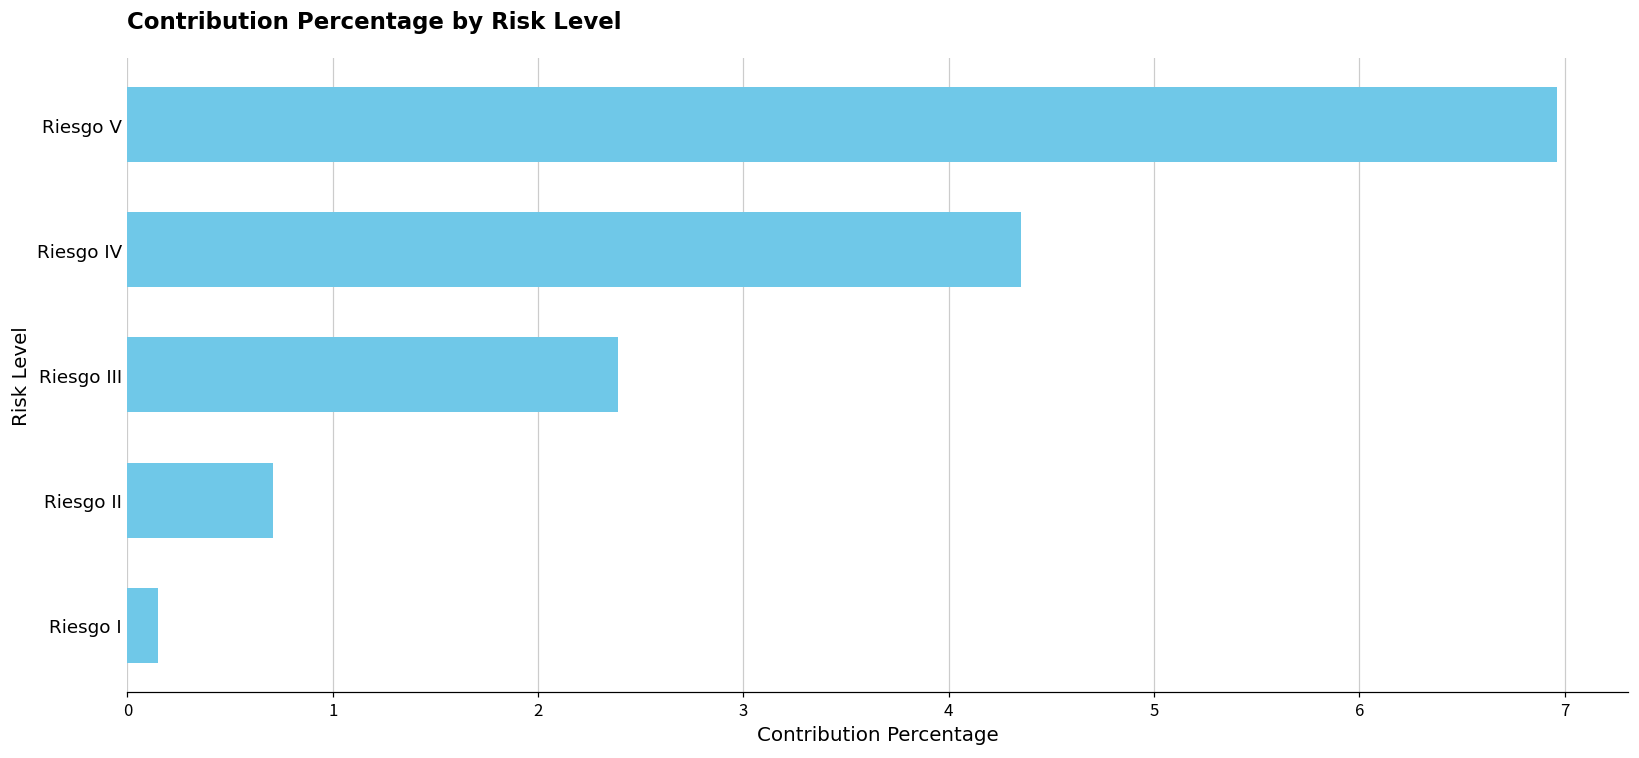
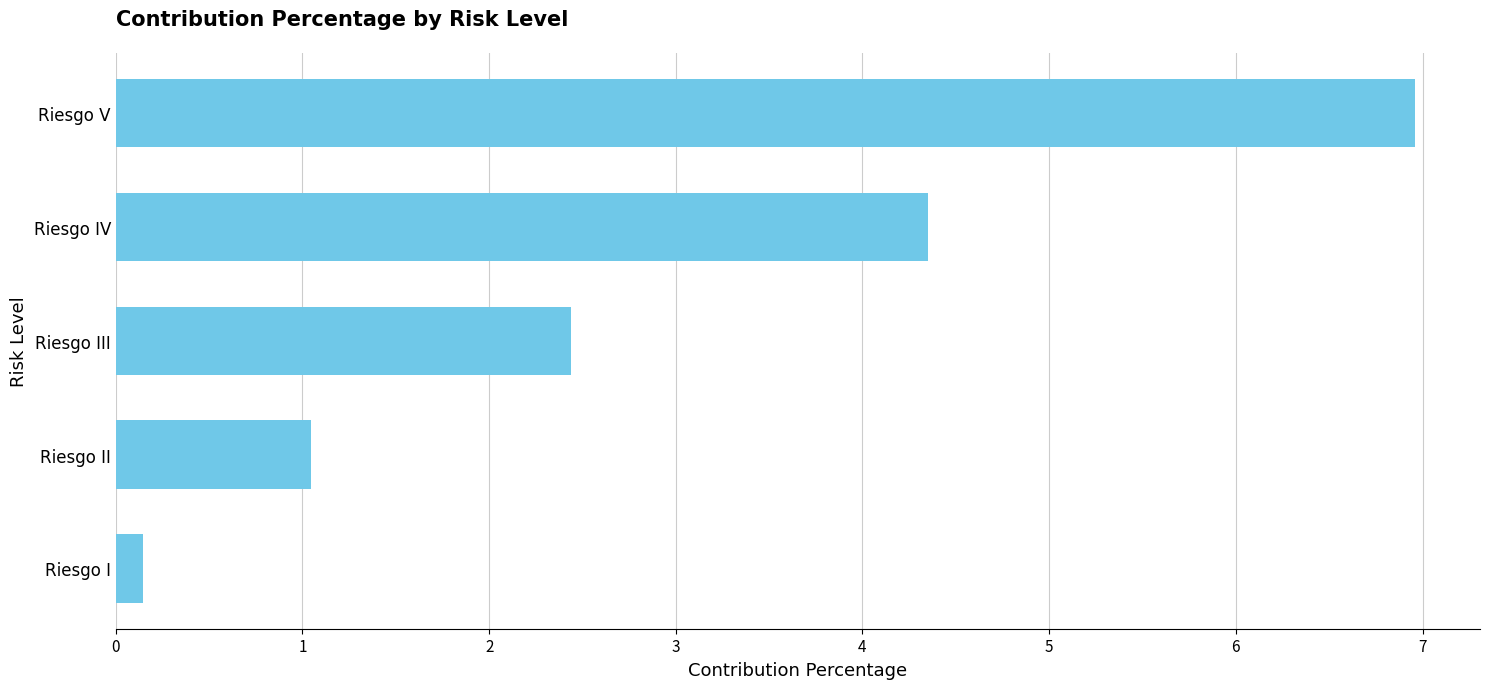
  {
    "Riesgo V": 6.96,
    "Riesgo IV": 4.35,
-   "Riesgo III": 2.39,
-   "Riesgo II": 0.71,
+   "Riesgo III": 2.44,
+   "Riesgo II": 1.04,
    "Riesgo I": 0.15
  }
